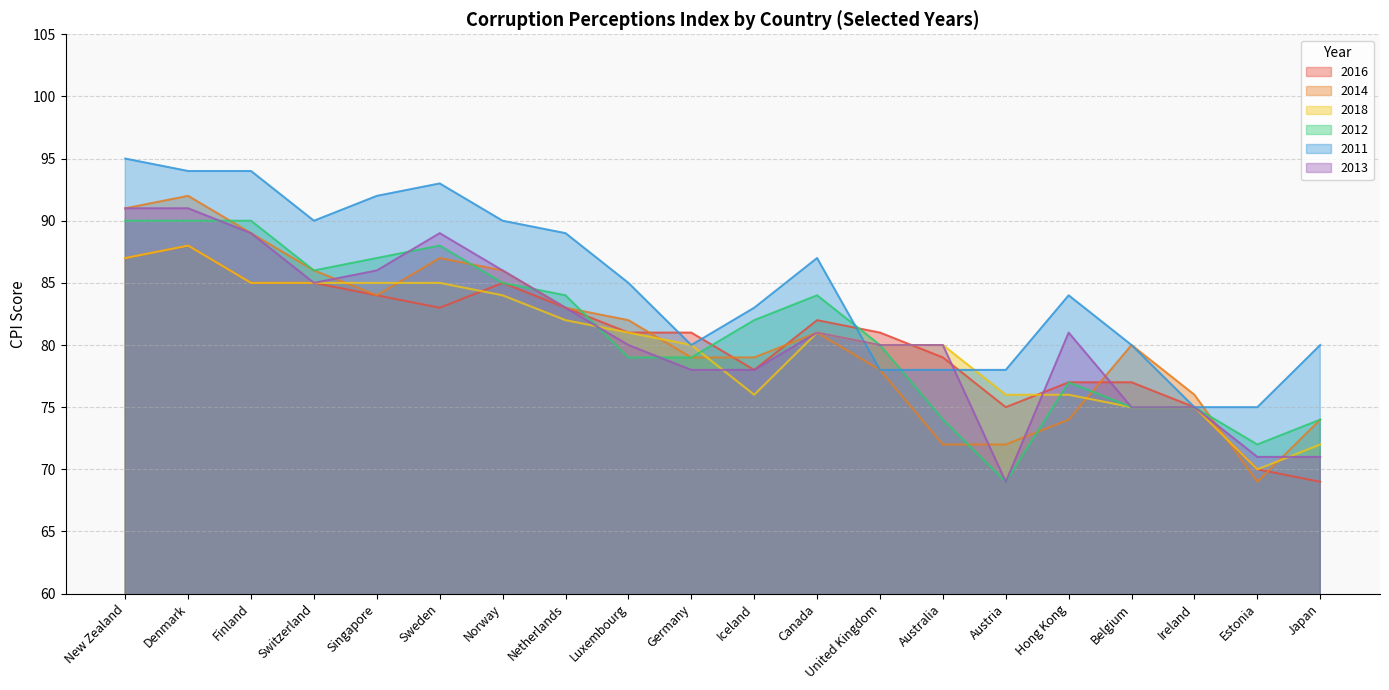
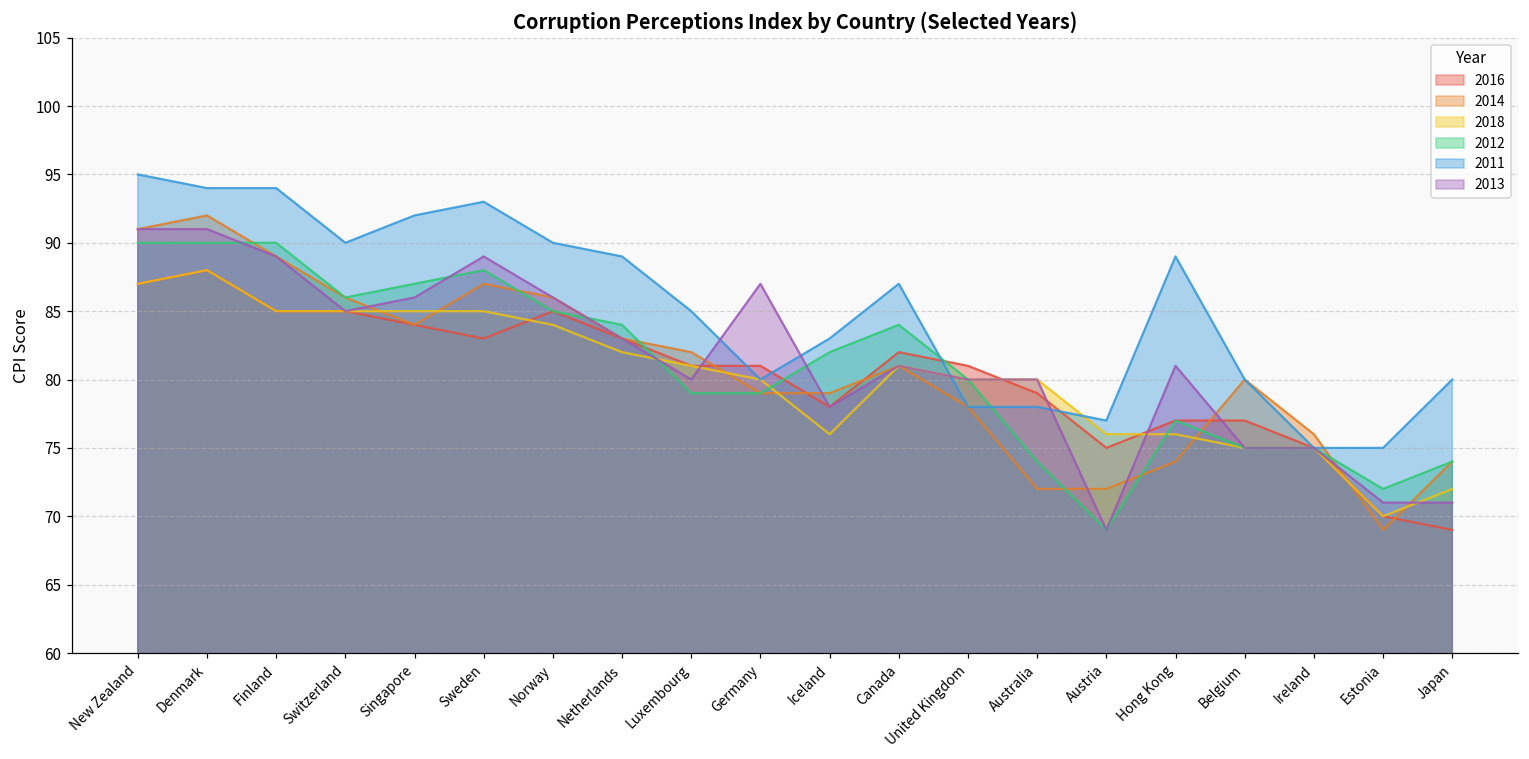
  {
    "2012": {
      "New Zealand": 90,
      "Denmark": 90,
      "Finland": 90,
      "Singapore": 87,
      "Sweden": 88,
      "Netherlands": 84,
      "Luxembourg": 79,
      "Iceland": 82,
      "Canada": 84,
      "Australia": 74,
      "Estonia": 72
    },
    "2011": {
      "New Zealand": 95,
      "Denmark": 94,
      "Finland": 94,
      "Switzerland": 90,
      "Singapore": 92,
      "Sweden": 93,
      "Norway": 90,
      "Netherlands": 89,
      "Luxembourg": 85,
      "Iceland": 83,
      "Canada": 87,
      "Australia": 78,
-     "Austria": 78,
-     "Hong Kong": 84,
+     "Austria": 77,
+     "Hong Kong": 89,
      "Estonia": 75,
      "Japan": 80
    },
    "2013": {
      "Denmark": 91,
      "Singapore": 86,
      "Sweden": 89,
      "Luxembourg": 80,
-     "Germany": 78,
+     "Germany": 87,
      "Hong Kong": 81,
      "Estonia": 71,
      "Japan": 71
    }
  }
